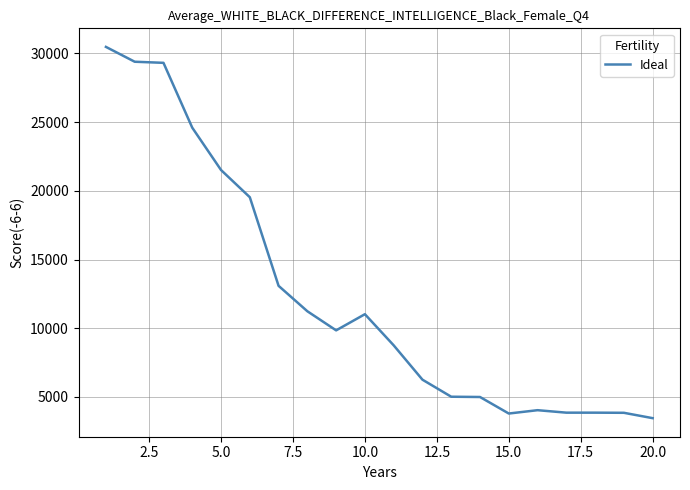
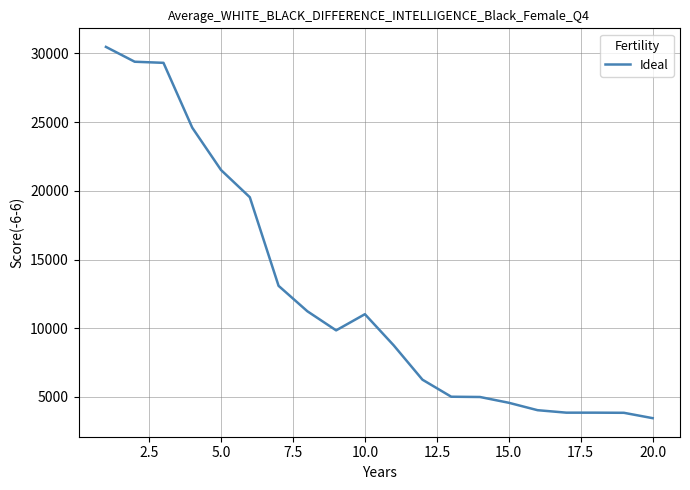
  {
    "5.0": 21500,
    "10.0": 11000,
-   "15.0": 3800,
+   "15.0": 4600,
    "20.0": 3500
  }
